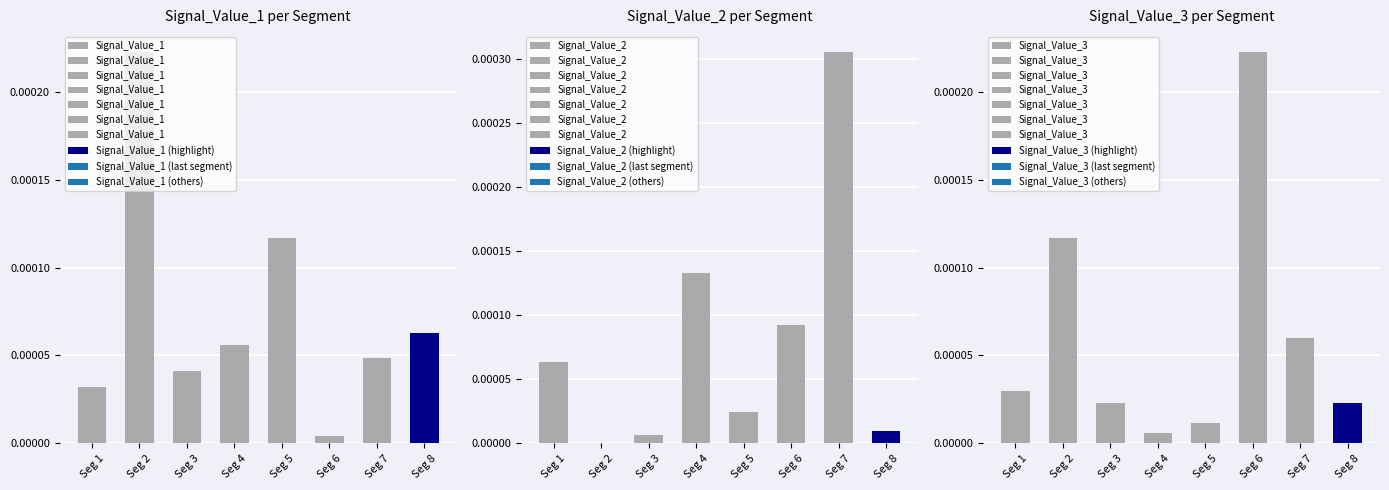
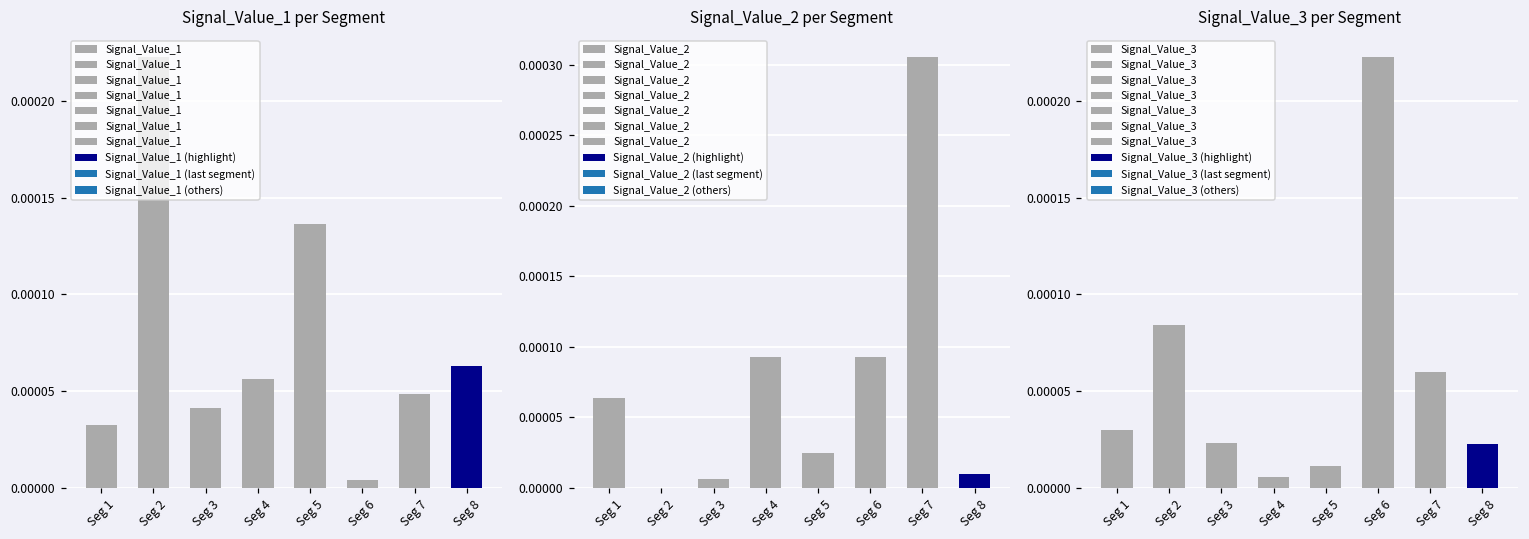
  {
    "Signal_Value_1 per Segment": {
      "Seg 1": 0.000032,
      "Seg 3": 0.000041,
      "Seg 4": 0.000056,
-     "Seg 5": 0.000117,
+     "Seg 5": 0.000136,
      "Seg 6": 0.000004,
      "Seg 7": 0.000048,
      "Seg 8": 0.000063
    },
    "Signal_Value_2 per Segment": {
      "Seg 1": 0.000064,
      "Seg 3": 0.000007,
-     "Seg 4": 0.000133,
+     "Seg 4": 0.000093,
      "Seg 5": 0.000025,
      "Seg 6": 0.000092,
      "Seg 7": 0.000306,
      "Seg 8": 0.000010
    },
    "Signal_Value_3 per Segment": {
      "Seg 1": 0.000030,
-     "Seg 2": 0.000117,
+     "Seg 2": 0.000084,
      "Seg 3": 0.000023,
      "Seg 4": 0.000006,
      "Seg 5": 0.000011,
      "Seg 6": 0.000223,
      "Seg 7": 0.000060,
      "Seg 8": 0.000023
    }
  }
